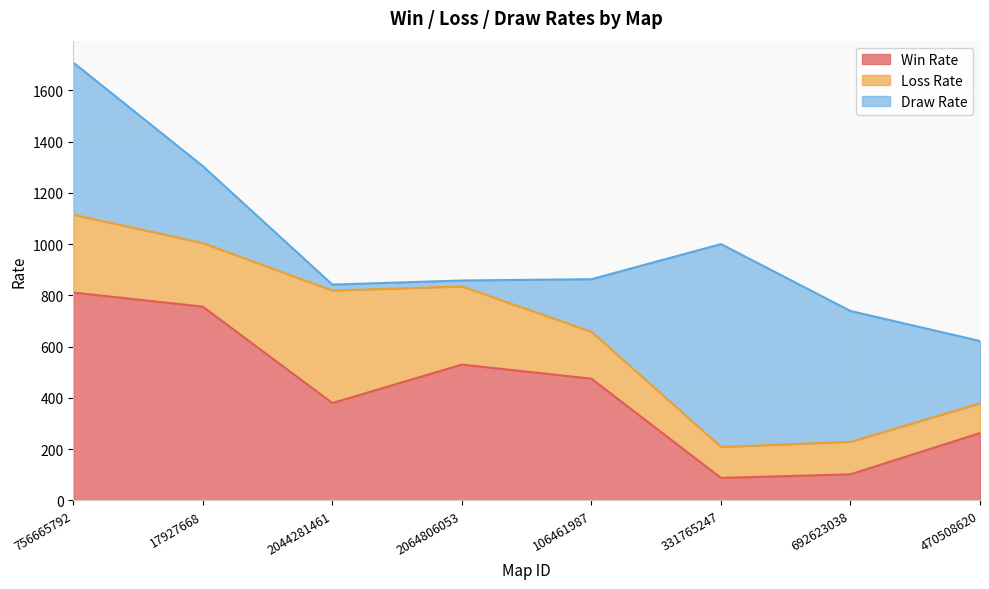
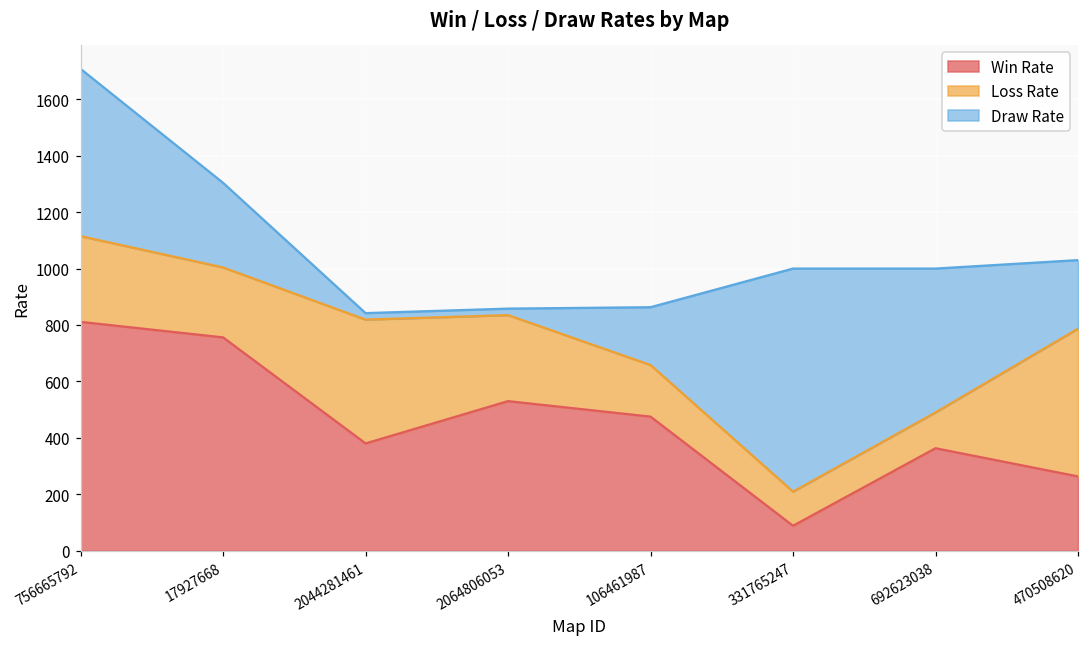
  {
    "Win Rate": {
      "756665792": 810,
      "17927668": 760,
      "2044281461": 380,
      "2064806053": 530,
      "106461987": 480,
      "331765247": 90,
-     "692623038": 100,
+     "692623038": 360,
      "470508620": 260
    },
    "Loss Rate": {
      "756665792": 300,
      "17927668": 250,
      "2044281461": 440,
      "2064806053": 310,
      "106461987": 180,
      "331765247": 120,
      "692623038": 130,
-     "470508620": 120
+     "470508620": 520
    },
    "Draw Rate": {
      "756665792": 590,
      "17927668": 300,
      "2044281461": 20,
      "2064806053": 20,
      "106461987": 210,
      "331765247": 790,
      "692623038": 510,
      "470508620": 240
    }
  }
